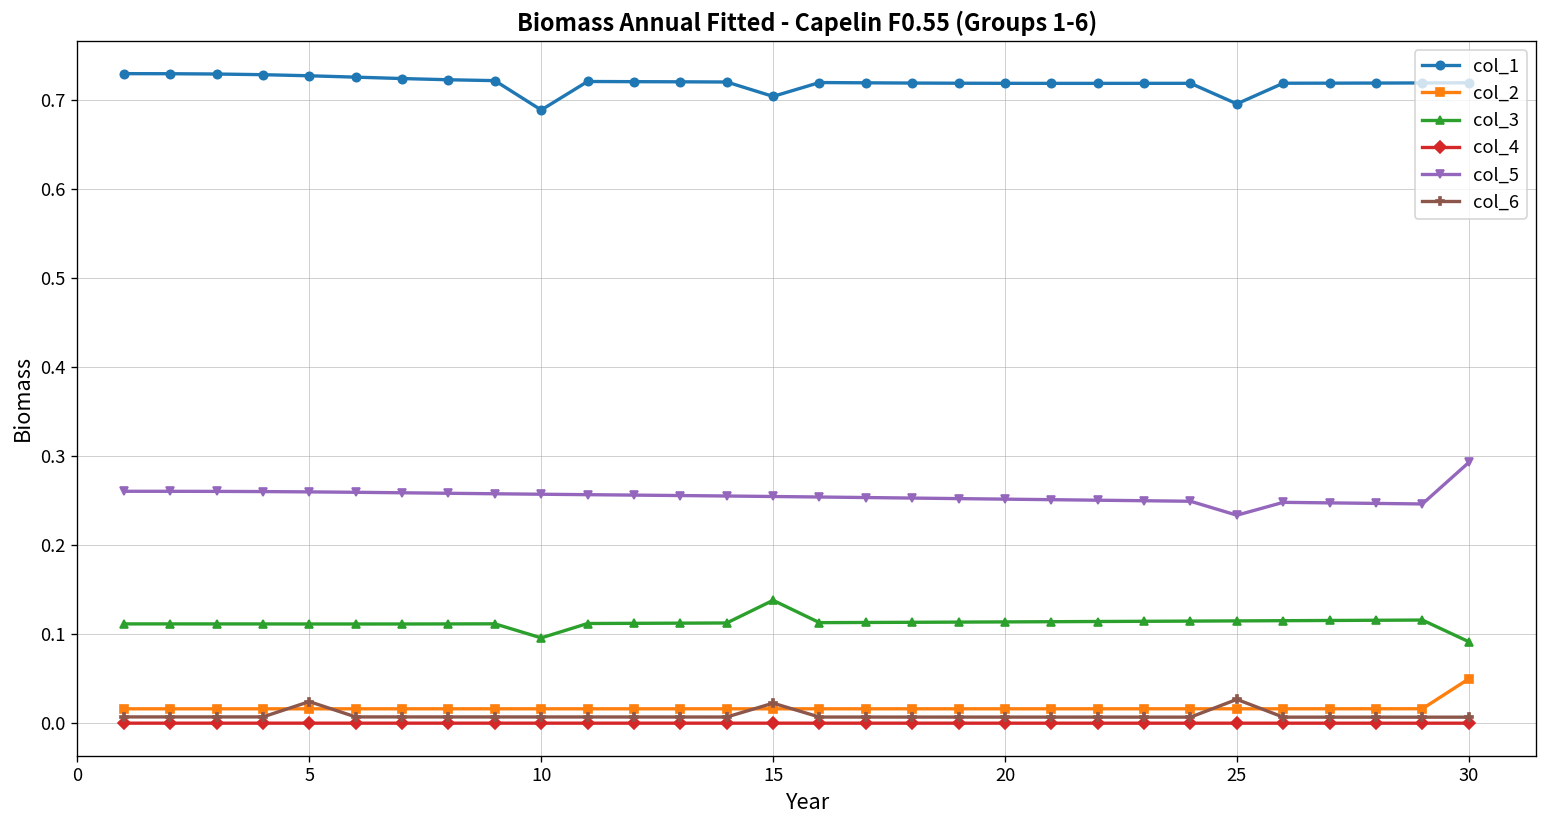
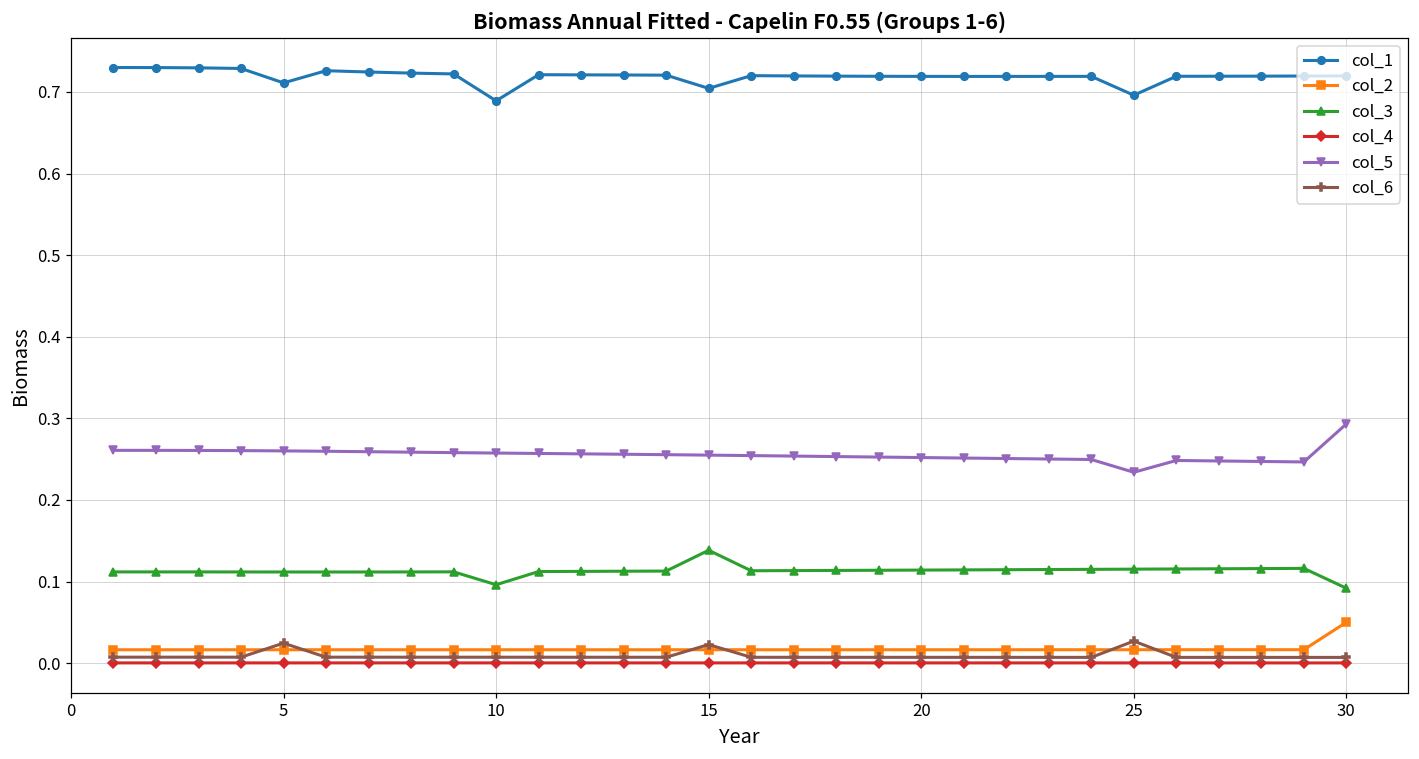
  {
    "col_1": {
-     "5": 0.73,
+     "5": 0.71,
      "10": 0.69,
      "15": 0.70,
      "20": 0.72,
      "25": 0.70
    },
    "col_2": {
      "5": 0.02,
      "10": 0.02,
      "15": 0.02,
      "20": 0.02,
      "25": 0.02,
      "30": 0.05
    },
    "col_3": {
      "5": 0.11,
      "10": 0.10,
      "15": 0.14,
      "20": 0.11,
      "25": 0.12,
      "30": 0.09
    },
    "col_4": {
      "5": 0.00,
      "10": 0.00,
      "15": 0.00,
      "20": 0.00,
      "25": 0.00,
      "30": 0.00
    },
    "col_5": {
      "5": 0.26,
      "10": 0.26,
      "15": 0.25,
      "20": 0.25,
      "25": 0.23,
      "30": 0.29
    },
    "col_6": {
      "5": 0.02,
      "10": 0.01,
      "15": 0.02,
      "20": 0.01,
      "25": 0.03,
      "30": 0.01
    }
  }
